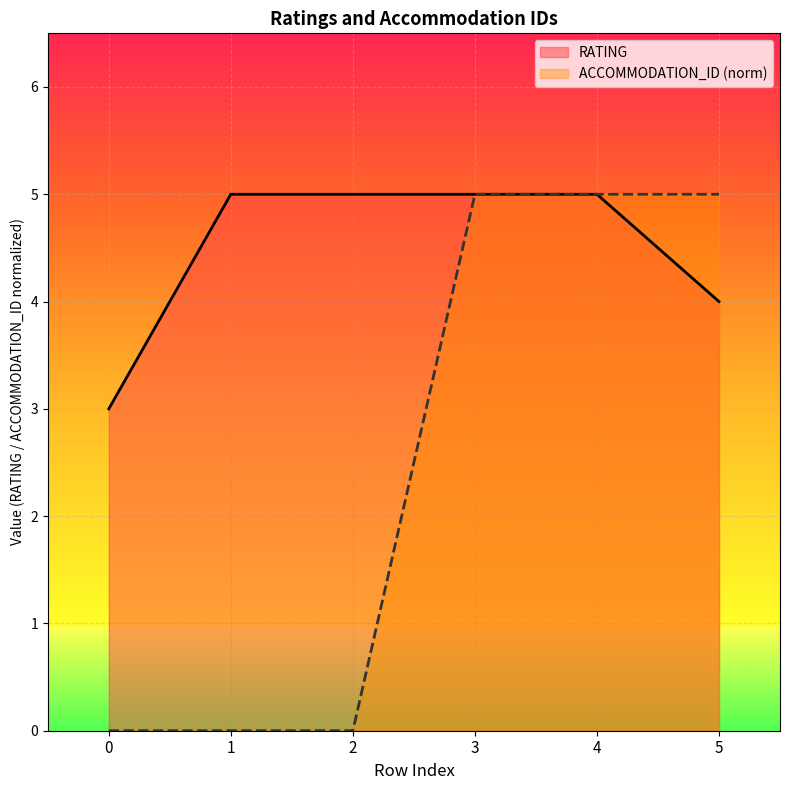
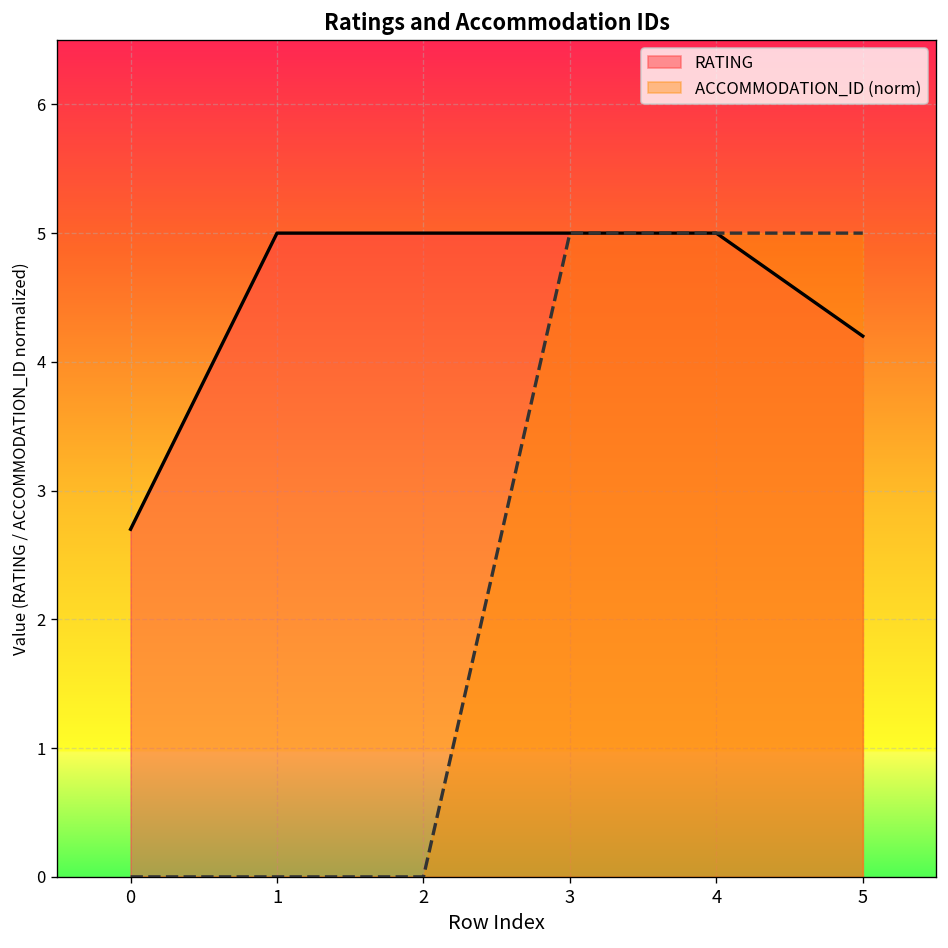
  {
    "RATING": {
-     "0": 3.0,
+     "0": 2.7,
      "1": 5.0,
      "2": 5.0,
-     "5": 4.0
+     "5": 4.2
    },
    "ACCOMMODATION_ID (norm)": {
      "0": 0.0,
      "1": 0.0,
      "2": 0.0,
      "5": 5.0
    }
  }
